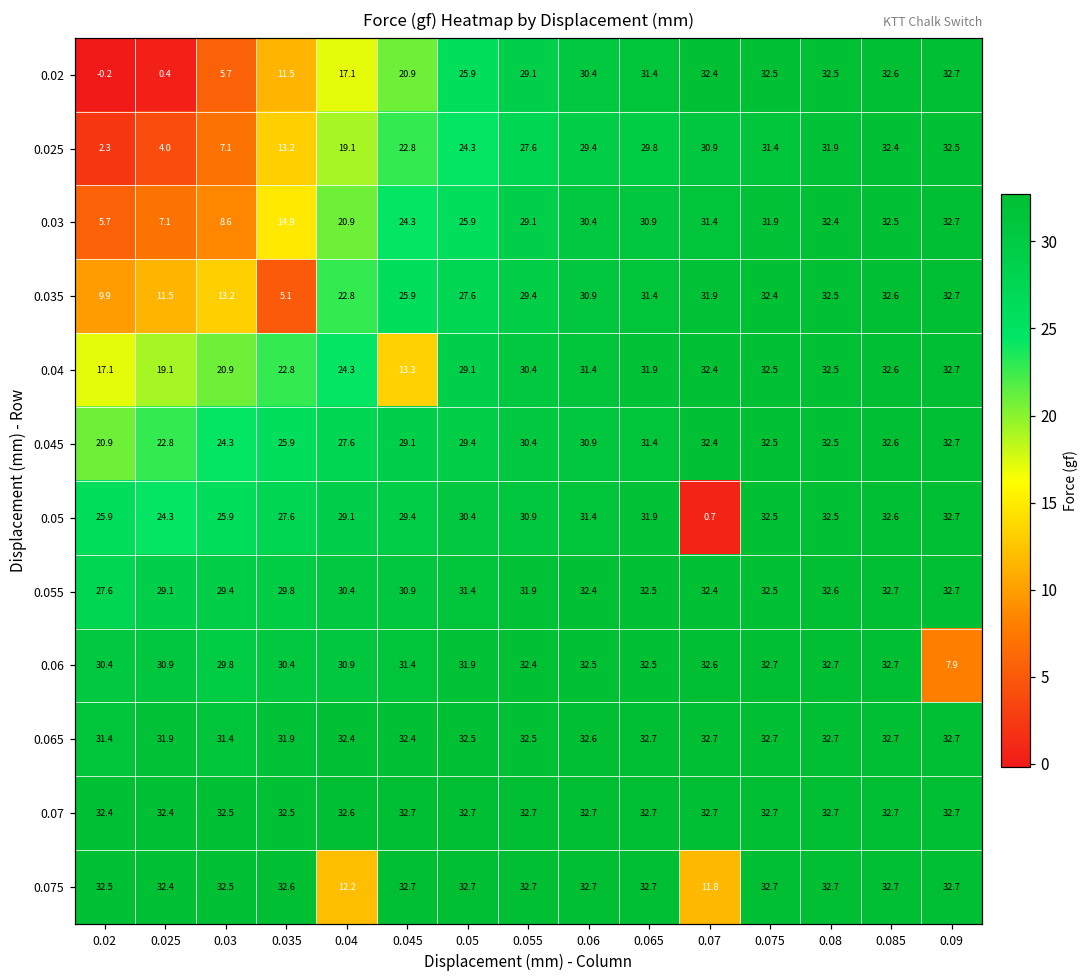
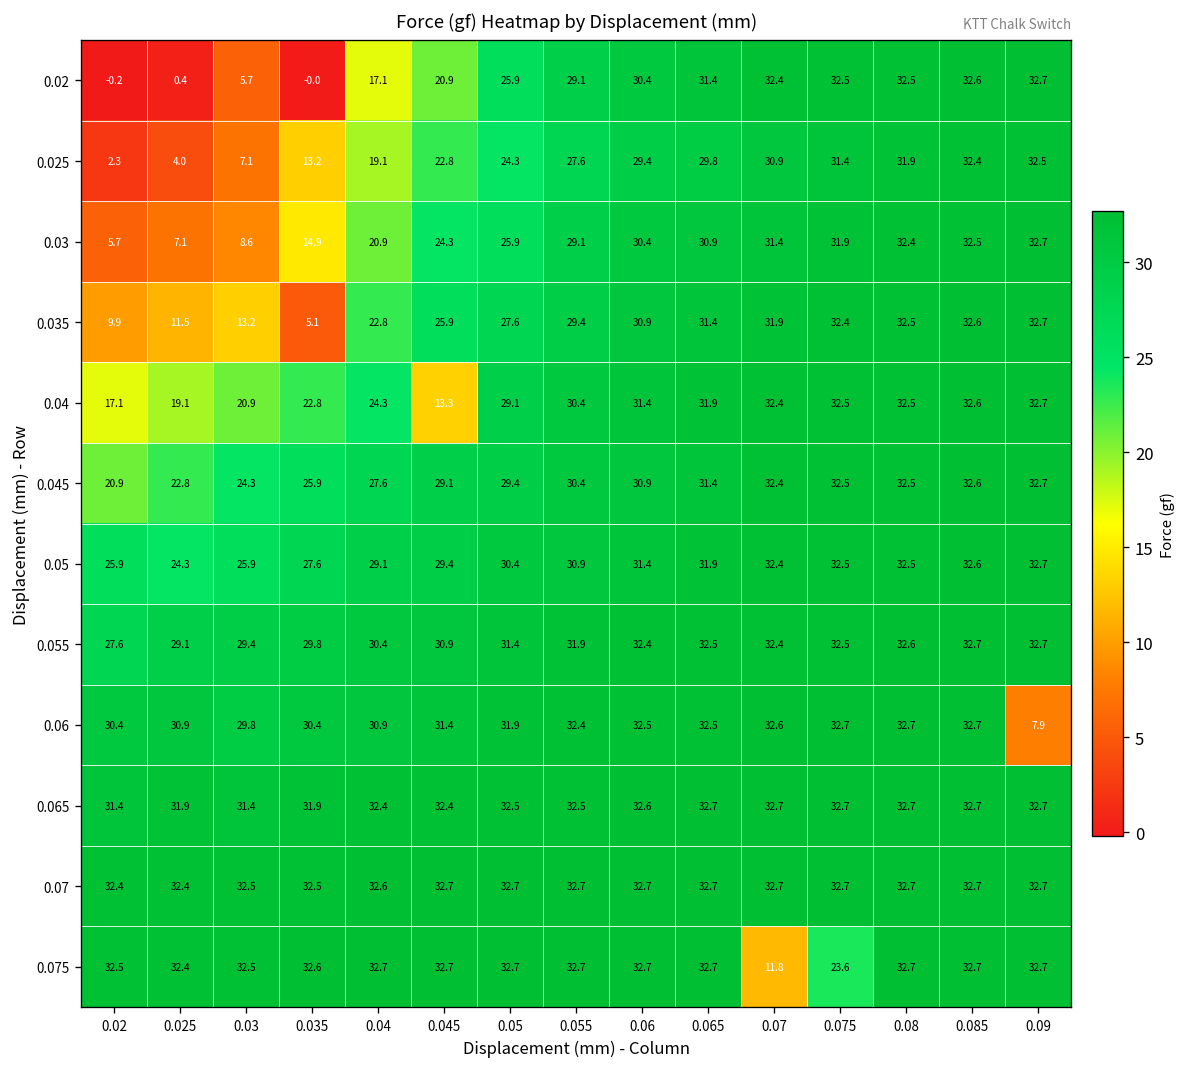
  {
    "0.02": {
      "0.02": -0.2,
      "0.025": 0.4,
      "0.03": 5.7,
-     "0.035": 11.5,
+     "0.035": -0.0,
      "0.04": 17.1,
      "0.045": 20.9,
      "0.05": 25.9,
      "0.055": 29.1,
      "0.06": 30.4,
      "0.065": 31.4,
      "0.07": 32.4,
      "0.075": 32.5,
      "0.08": 32.5,
      "0.085": 32.6,
      "0.09": 32.7
    },
    "0.025": {
      "0.02": 2.3,
      "0.025": 4.0,
      "0.03": 7.1,
      "0.035": 13.2,
      "0.04": 19.1,
      "0.045": 22.8,
      "0.05": 24.3,
      "0.055": 27.6,
      "0.06": 29.4,
      "0.065": 29.8,
      "0.07": 30.9,
      "0.075": 31.4,
      "0.08": 31.9,
      "0.085": 32.4,
      "0.09": 32.5
    },
    "0.03": {
      "0.02": 5.7,
      "0.025": 7.1,
      "0.03": 8.6,
      "0.035": 14.9,
      "0.04": 20.9,
      "0.045": 24.3,
      "0.05": 25.9,
      "0.055": 29.1,
      "0.06": 30.4,
      "0.065": 30.9,
      "0.07": 31.4,
      "0.075": 31.9,
      "0.08": 32.4,
      "0.085": 32.5,
      "0.09": 32.7
    },
    "0.035": {
      "0.02": 9.9,
      "0.025": 11.5,
      "0.03": 13.2,
      "0.035": 5.1,
      "0.04": 22.8,
      "0.045": 25.9,
      "0.05": 27.6,
      "0.055": 29.4,
      "0.06": 30.9,
      "0.065": 31.4,
      "0.07": 31.9,
      "0.075": 32.4,
      "0.08": 32.5,
      "0.085": 32.6,
      "0.09": 32.7
    },
    "0.04": {
      "0.02": 17.1,
      "0.025": 19.1,
      "0.03": 20.9,
      "0.035": 22.8,
      "0.04": 24.3,
      "0.045": 13.3,
      "0.05": 29.1,
      "0.055": 30.4,
      "0.06": 31.4,
      "0.065": 31.9,
      "0.07": 32.4,
      "0.075": 32.5,
      "0.08": 32.5,
      "0.085": 32.6,
      "0.09": 32.7
    },
    "0.045": {
      "0.02": 20.9,
      "0.025": 22.8,
      "0.03": 24.3,
      "0.035": 25.9,
      "0.04": 27.6,
      "0.045": 29.1,
      "0.05": 29.4,
      "0.055": 30.4,
      "0.06": 30.9,
      "0.065": 31.4,
      "0.07": 32.4,
      "0.075": 32.5,
      "0.08": 32.5,
      "0.085": 32.6,
      "0.09": 32.7
    },
    "0.05": {
      "0.02": 25.9,
      "0.025": 24.3,
      "0.03": 25.9,
      "0.035": 27.6,
      "0.04": 29.1,
      "0.045": 29.4,
      "0.05": 30.4,
      "0.055": 30.9,
      "0.06": 31.4,
      "0.065": 31.9,
-     "0.07": 0.7,
+     "0.07": 32.4,
      "0.075": 32.5,
      "0.08": 32.5,
      "0.085": 32.6,
      "0.09": 32.7
    },
    "0.055": {
      "0.02": 27.6,
      "0.025": 29.1,
      "0.03": 29.4,
      "0.035": 29.8,
      "0.04": 30.4,
      "0.045": 30.9,
      "0.05": 31.4,
      "0.055": 31.9,
      "0.06": 32.4,
      "0.065": 32.5,
      "0.07": 32.4,
      "0.075": 32.5,
      "0.08": 32.6,
      "0.085": 32.7,
      "0.09": 32.7
    },
    "0.06": {
      "0.02": 30.4,
      "0.025": 30.9,
      "0.03": 29.8,
      "0.035": 30.4,
      "0.04": 30.9,
      "0.045": 31.4,
      "0.05": 31.9,
      "0.055": 32.4,
      "0.06": 32.5,
      "0.065": 32.5,
      "0.07": 32.6,
      "0.075": 32.7,
      "0.08": 32.7,
      "0.085": 32.7,
      "0.09": 7.9
    },
    "0.065": {
      "0.02": 31.4,
      "0.025": 31.9,
      "0.03": 31.4,
      "0.035": 31.9,
      "0.04": 32.4,
      "0.045": 32.4,
      "0.05": 32.5,
      "0.055": 32.5,
      "0.06": 32.6,
      "0.065": 32.7,
      "0.07": 32.7,
      "0.075": 32.7,
      "0.08": 32.7,
      "0.085": 32.7,
      "0.09": 32.7
    },
    "0.07": {
      "0.02": 32.4,
      "0.025": 32.4,
      "0.03": 32.5,
      "0.035": 32.5,
      "0.04": 32.6,
      "0.045": 32.7,
      "0.05": 32.7,
      "0.055": 32.7,
      "0.06": 32.7,
      "0.065": 32.7,
      "0.07": 32.7,
      "0.075": 32.7,
      "0.08": 32.7,
      "0.085": 32.7,
      "0.09": 32.7
    },
    "0.075": {
      "0.02": 32.5,
      "0.025": 32.4,
      "0.03": 32.5,
      "0.035": 32.6,
-     "0.04": 12.2,
+     "0.04": 32.7,
      "0.045": 32.7,
      "0.05": 32.7,
      "0.055": 32.7,
      "0.06": 32.7,
      "0.065": 32.7,
      "0.07": 11.8,
-     "0.075": 32.7,
+     "0.075": 23.6,
      "0.08": 32.7,
      "0.085": 32.7,
      "0.09": 32.7
    }
  }
